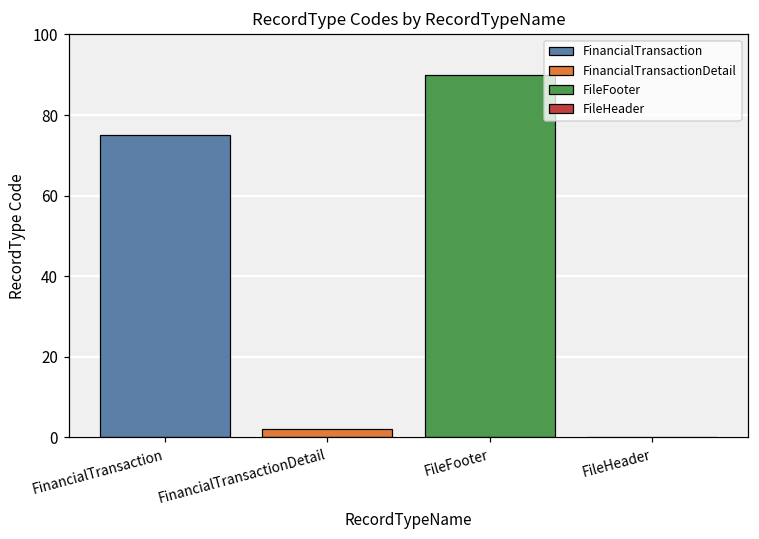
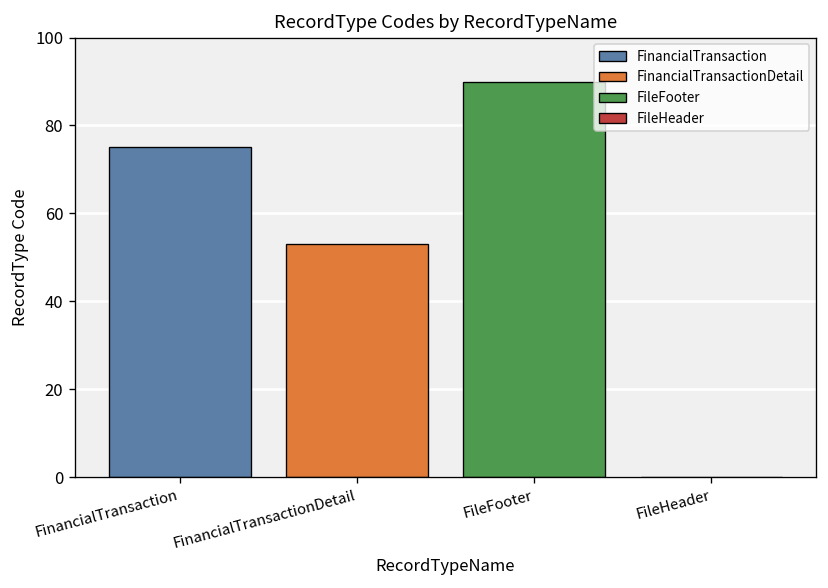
  {
    "FinancialTransaction": 75,
-   "FinancialTransactionDetail": 2,
+   "FinancialTransactionDetail": 53,
    "FileFooter": 90,
    "FileHeader": 0
  }
